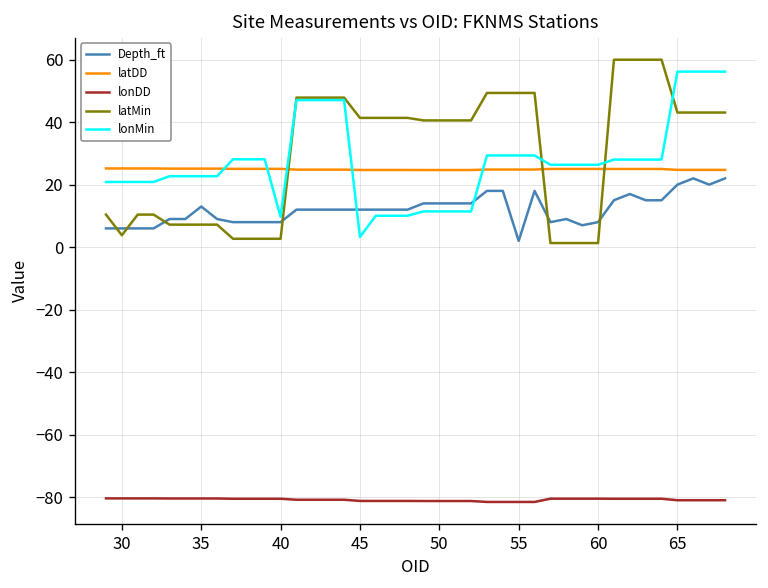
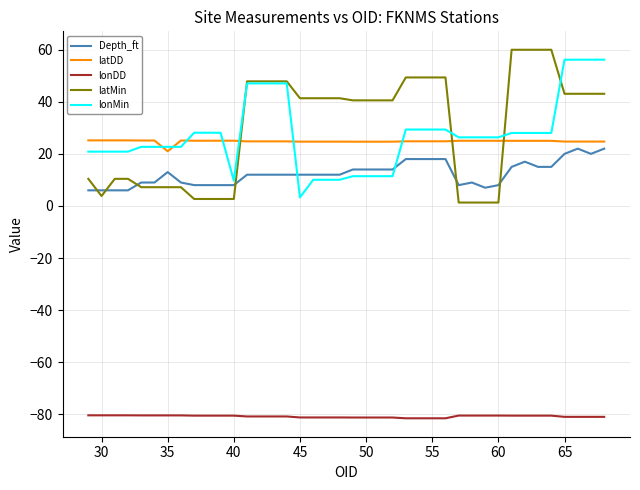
  {
    "Depth_ft": {
      "30": 6,
      "35": 13,
      "40": 8,
      "45": 12,
      "50": 14,
-     "55": 2,
+     "55": 18,
      "60": 8,
      "65": 20
    },
    "latDD": {
      "30": 25,
-     "35": 25,
+     "35": 21,
      "40": 25,
      "45": 25,
      "50": 25,
      "55": 25,
      "60": 25,
      "65": 25
    },
    "lonDD": {
      "30": -80,
      "35": -80,
      "40": -80,
      "45": -81,
      "50": -81,
      "55": -81,
      "60": -80,
      "65": -81
    },
    "latMin": {
      "30": 4,
      "35": 7,
      "40": 3,
      "45": 41,
      "50": 41,
      "55": 49,
      "60": 1,
      "65": 43
    },
    "lonMin": {
      "30": 21,
      "35": 23,
      "40": 10,
      "45": 3,
      "50": 11,
      "55": 29,
      "60": 26,
      "65": 56
    }
  }
